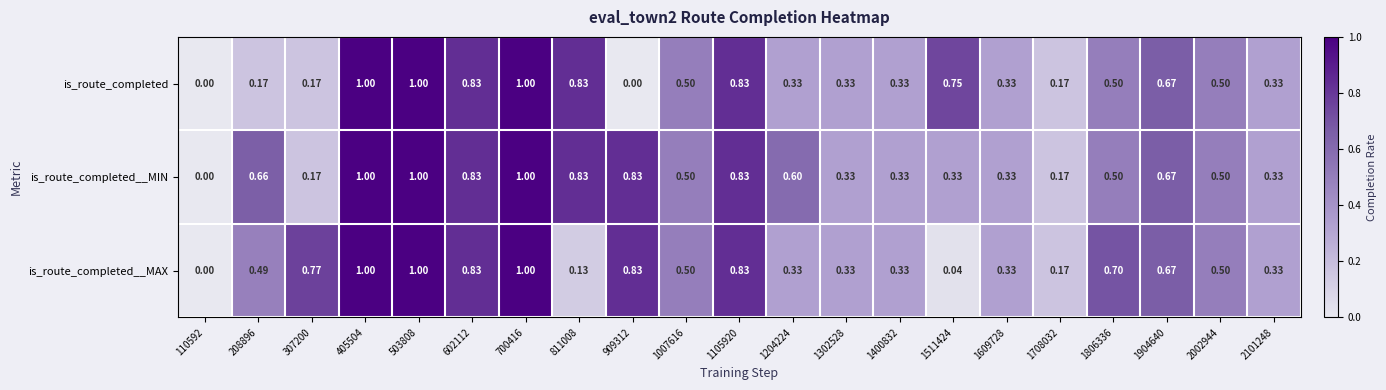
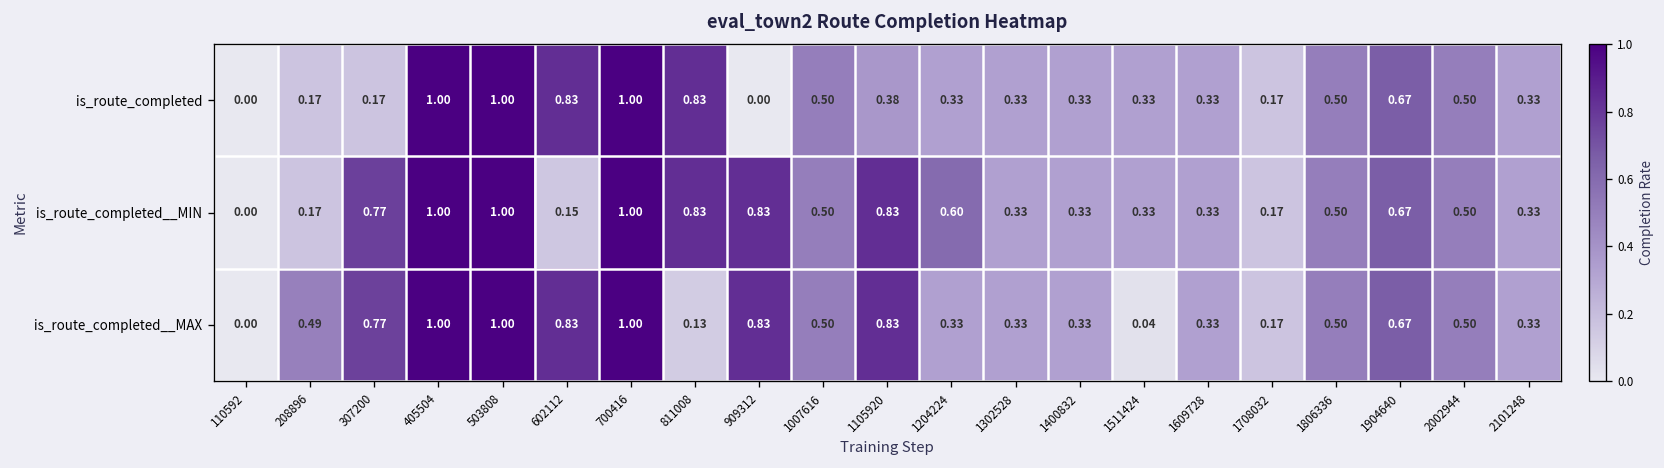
  {
    "is_route_completed": {
      "110592": 0.00,
      "208896": 0.17,
      "307200": 0.17,
      "405504": 1.00,
      "503808": 1.00,
      "602112": 0.83,
      "700416": 1.00,
      "811008": 0.83,
      "909312": 0.00,
      "1007616": 0.50,
-     "1105920": 0.83,
+     "1105920": 0.38,
      "1204224": 0.33,
      "1302528": 0.33,
      "1400832": 0.33,
-     "1511424": 0.75,
+     "1511424": 0.33,
      "1609728": 0.33,
      "1708032": 0.17,
      "1806336": 0.50,
      "1904640": 0.67,
      "2002944": 0.50,
      "2101248": 0.33
    },
    "is_route_completed__MIN": {
      "110592": 0.00,
-     "208896": 0.66,
-     "307200": 0.17,
+     "208896": 0.17,
+     "307200": 0.77,
      "405504": 1.00,
      "503808": 1.00,
-     "602112": 0.83,
+     "602112": 0.15,
      "700416": 1.00,
      "811008": 0.83,
      "909312": 0.83,
      "1007616": 0.50,
      "1105920": 0.83,
      "1204224": 0.60,
      "1302528": 0.33,
      "1400832": 0.33,
      "1511424": 0.33,
      "1609728": 0.33,
      "1708032": 0.17,
      "1806336": 0.50,
      "1904640": 0.67,
      "2002944": 0.50,
      "2101248": 0.33
    },
    "is_route_completed__MAX": {
      "110592": 0.00,
      "208896": 0.49,
      "307200": 0.77,
      "405504": 1.00,
      "503808": 1.00,
      "602112": 0.83,
      "700416": 1.00,
      "811008": 0.13,
      "909312": 0.83,
      "1007616": 0.50,
      "1105920": 0.83,
      "1204224": 0.33,
      "1302528": 0.33,
      "1400832": 0.33,
      "1511424": 0.04,
      "1609728": 0.33,
      "1708032": 0.17,
-     "1806336": 0.70,
+     "1806336": 0.50,
      "1904640": 0.67,
      "2002944": 0.50,
      "2101248": 0.33
    }
  }
